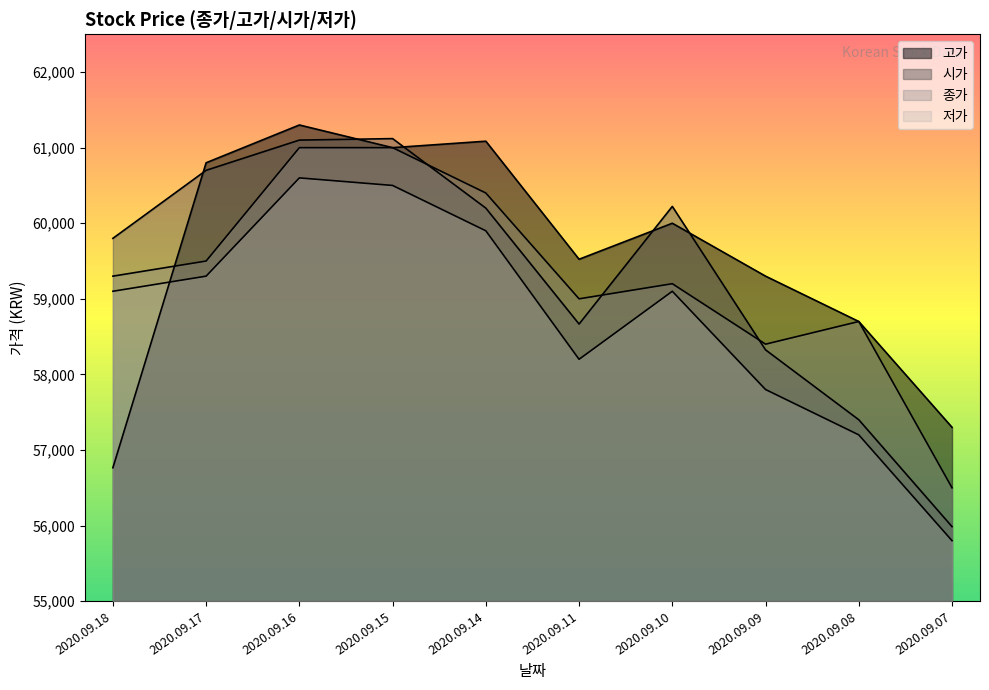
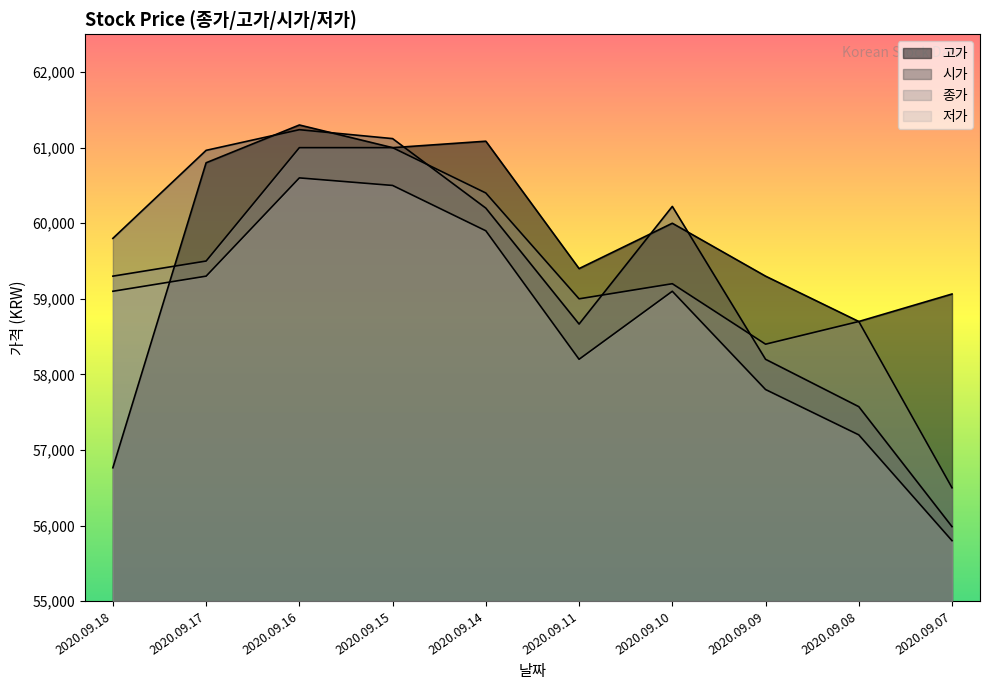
  {
    "고가": {
      "2020.09.18": "56,800",
      "2020.09.17": "60,800",
      "2020.09.16": "61,300",
      "2020.09.14": "61,100",
-     "2020.09.11": "59,500",
+     "2020.09.11": "59,400",
      "2020.09.10": "60,000",
      "2020.09.09": "59,300",
-     "2020.09.07": "57,300"
+     "2020.09.07": "59,100"
    },
    "시가": {
      "2020.09.18": "59,800",
-     "2020.09.17": "60,700",
-     "2020.09.16": "61,100",
+     "2020.09.17": "61,000",
+     "2020.09.16": "61,200",
      "2020.09.15": "61,100",
      "2020.09.14": "60,200",
      "2020.09.11": "58,700",
      "2020.09.10": "60,200",
-     "2020.09.09": "58,300",
-     "2020.09.08": "57,400",
+     "2020.09.09": "58,200",
+     "2020.09.08": "57,600",
      "2020.09.07": "56,000"
    }
  }
